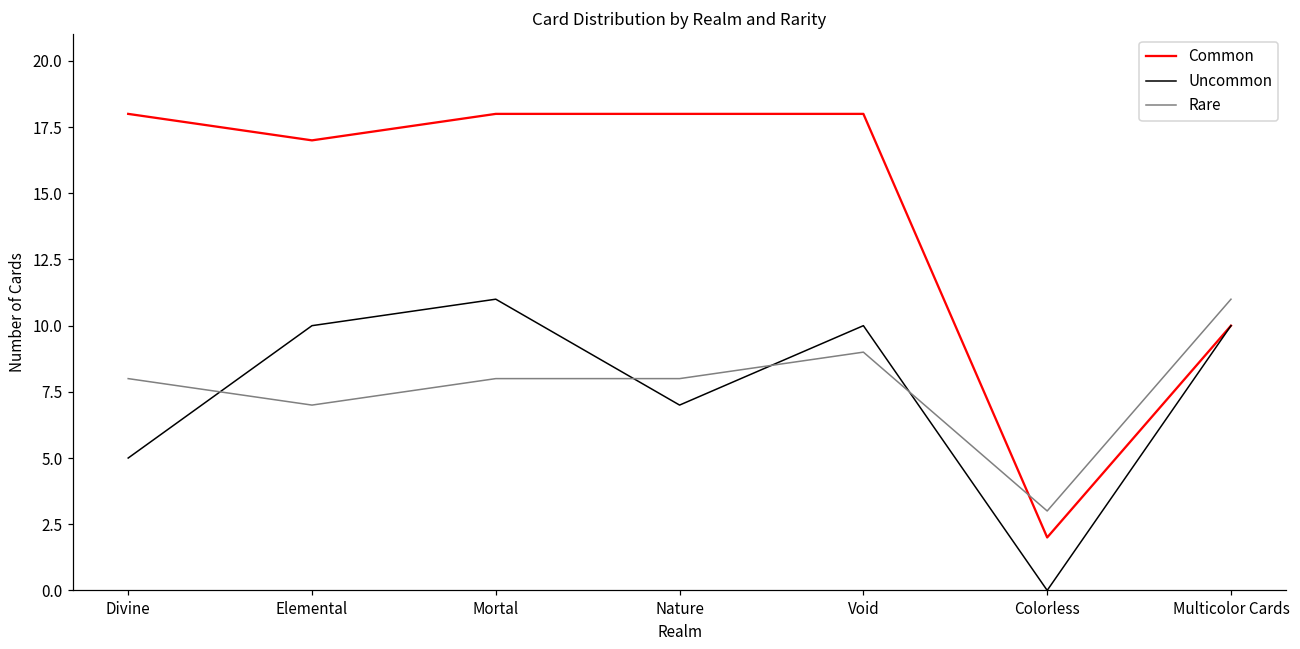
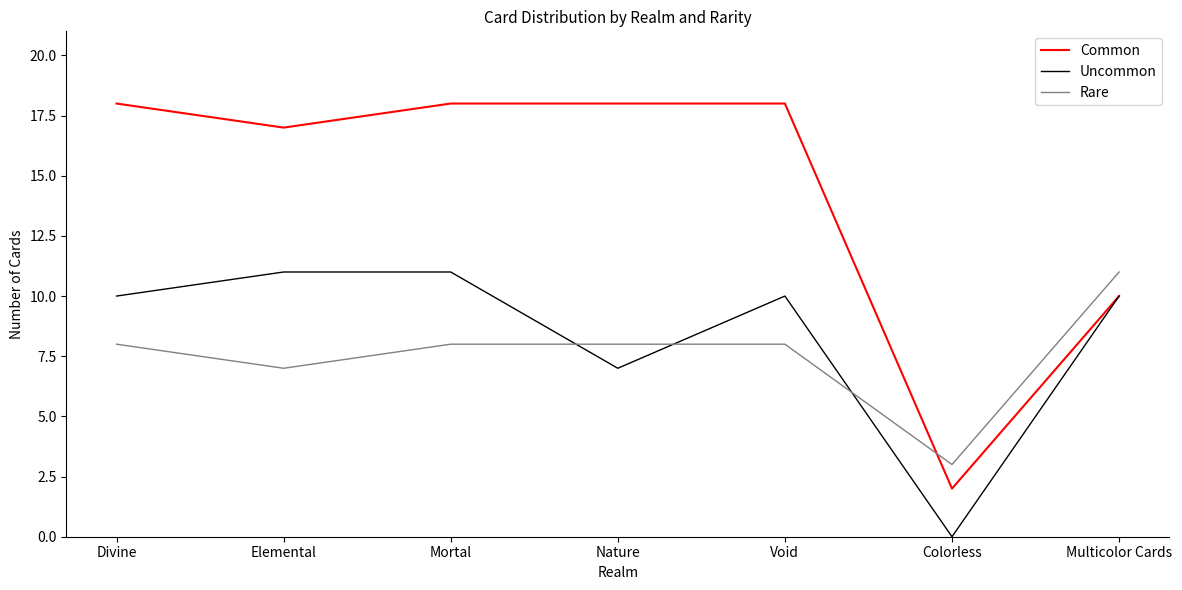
  {
    "Common": {
      "Divine": 18,
      "Elemental": 17,
      "Mortal": 18,
      "Nature": 18,
      "Void": 18,
      "Colorless": 2
    },
    "Uncommon": {
-     "Divine": 5,
-     "Elemental": 10,
+     "Divine": 10,
+     "Elemental": 11,
      "Mortal": 11,
      "Nature": 7,
      "Void": 10,
      "Colorless": 0
    },
    "Rare": {
      "Divine": 8,
      "Elemental": 7,
      "Mortal": 8,
      "Nature": 8,
-     "Void": 9,
+     "Void": 8,
      "Colorless": 3,
      "Multicolor Cards": 11
    }
  }
